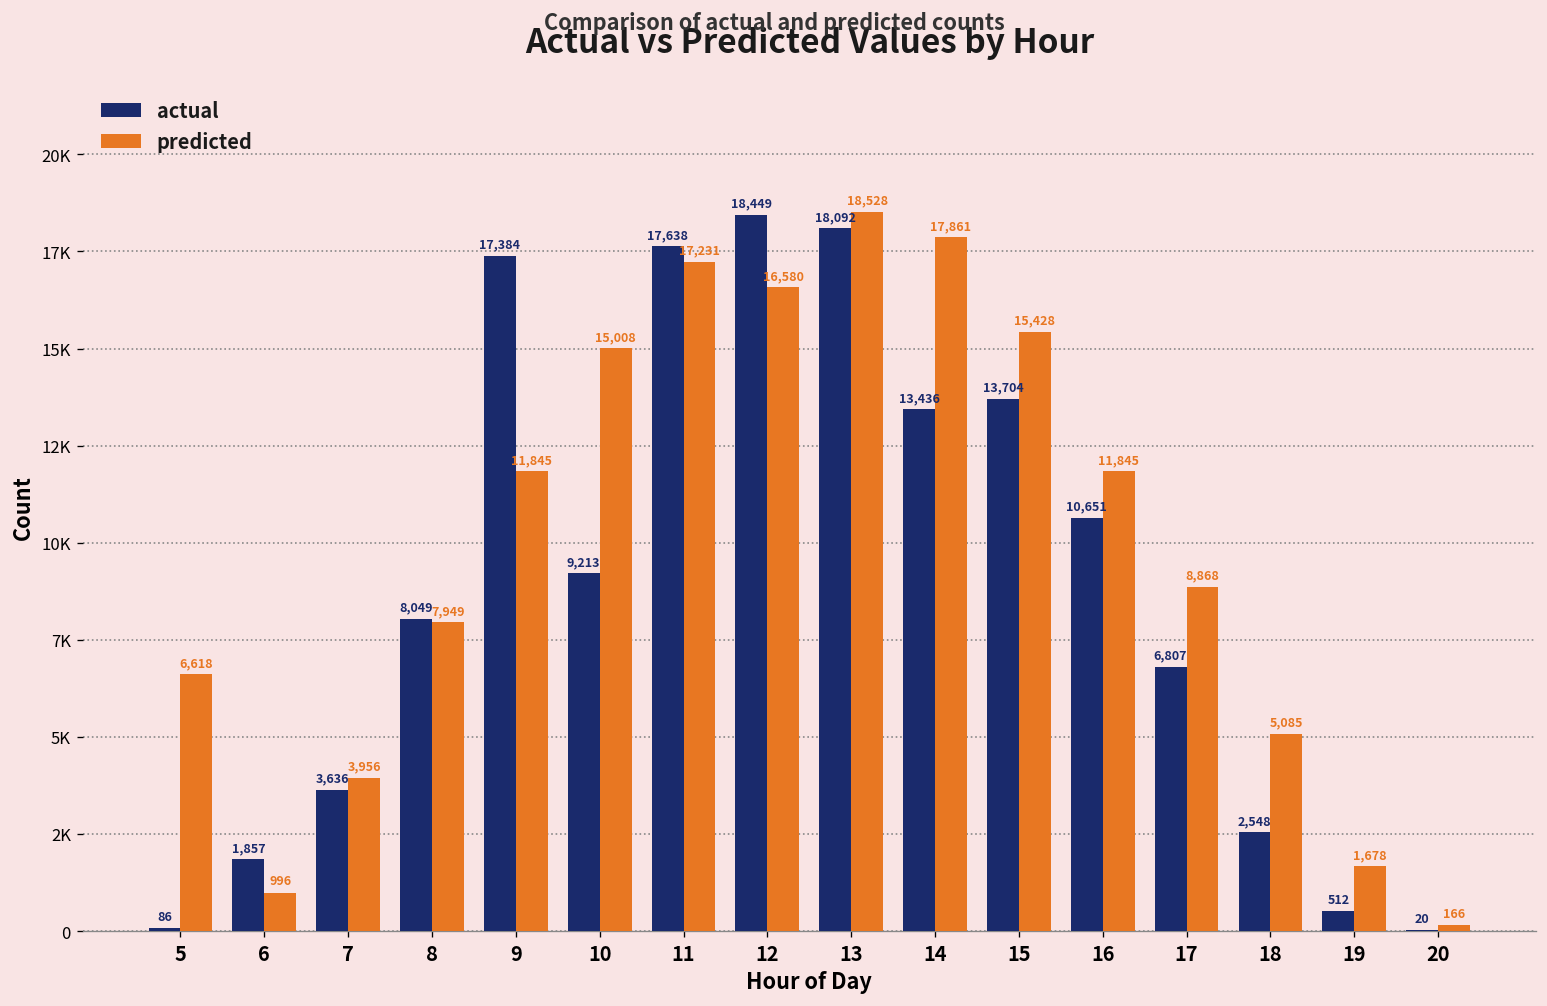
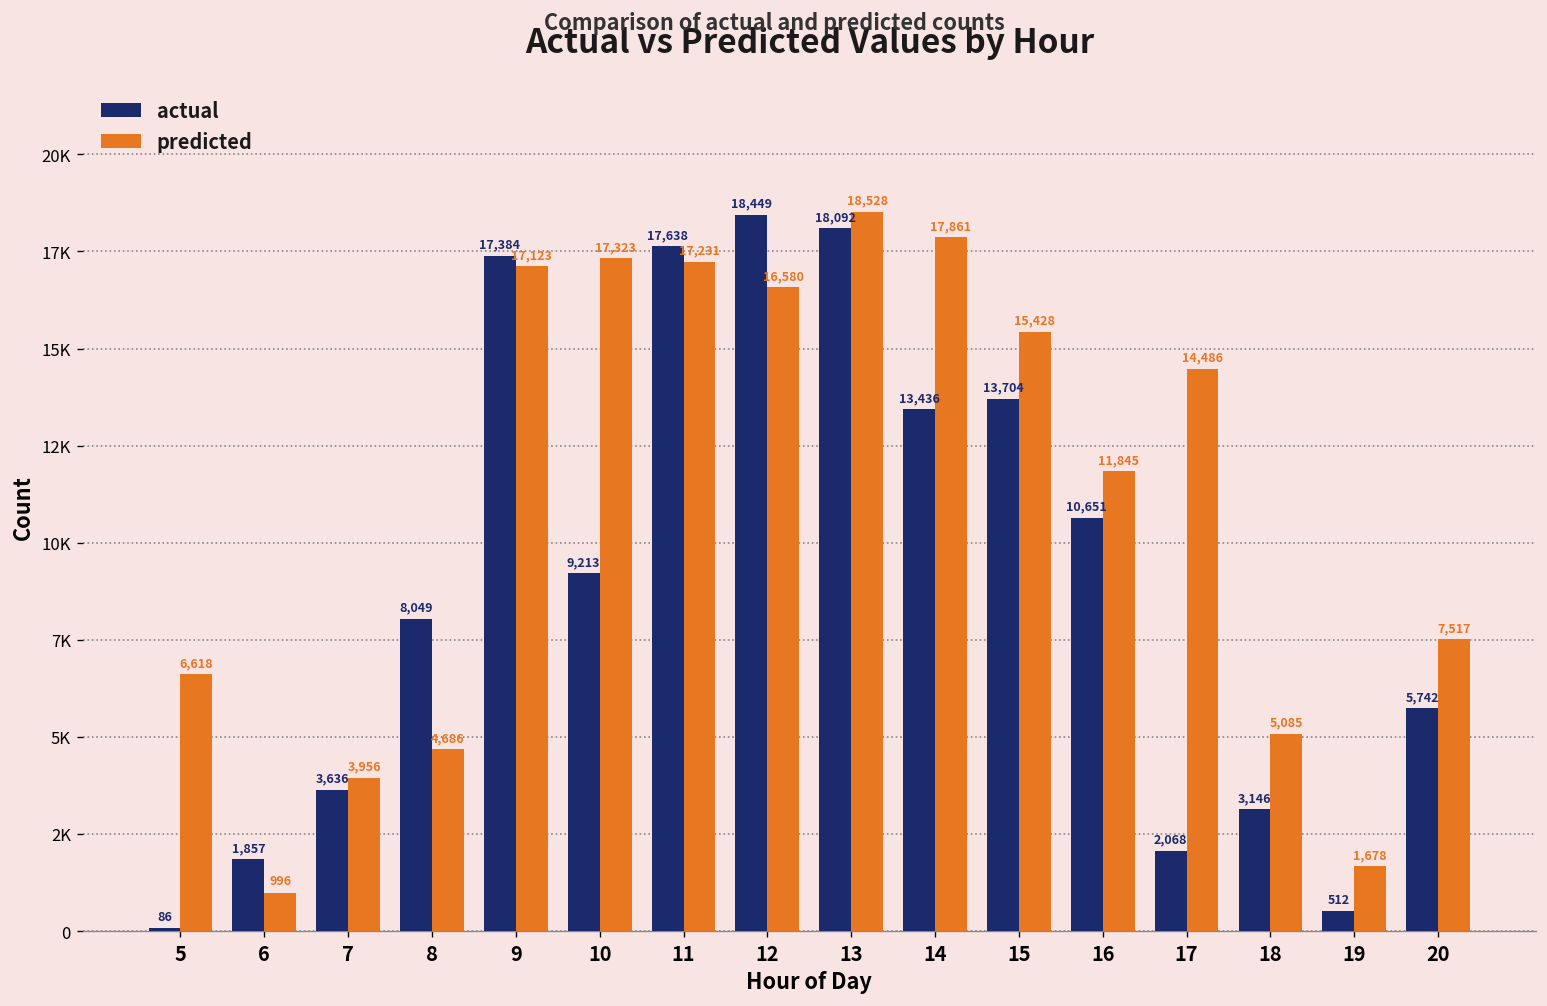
  {
    "actual": {
      "5": "86",
      "6": "1,857",
      "7": "3,636",
      "8": "8,049",
      "9": "17,384",
      "10": "9,213",
      "11": "17,638",
      "12": "18,449",
      "13": "18,092",
      "14": "13,436",
      "15": "13,704",
      "16": "10,651",
-     "17": "6,807",
-     "18": "2,548",
+     "17": "2,068",
+     "18": "3,146",
      "19": "512",
-     "20": "20"
+     "20": "5,742"
    },
    "predicted": {
      "5": "6,618",
      "6": "996",
      "7": "3,956",
-     "8": "7,949",
-     "9": "11,845",
-     "10": "15,008",
+     "8": "4,686",
+     "9": "17,123",
+     "10": "17,323",
      "11": "17,231",
      "12": "16,580",
      "13": "18,528",
      "14": "17,861",
      "15": "15,428",
      "16": "11,845",
-     "17": "8,868",
+     "17": "14,486",
      "18": "5,085",
      "19": "1,678",
-     "20": "166"
+     "20": "7,517"
    }
  }
